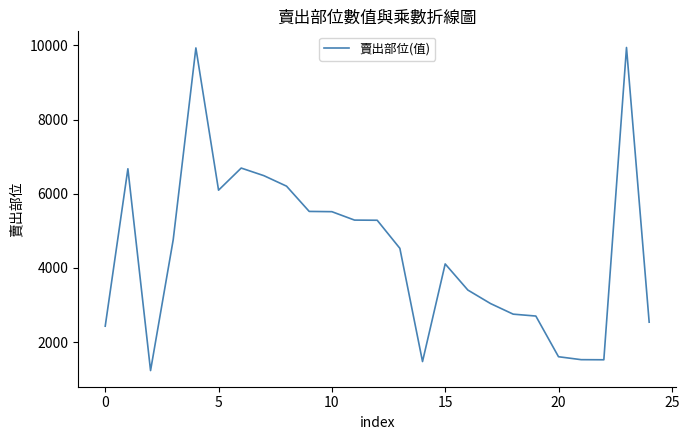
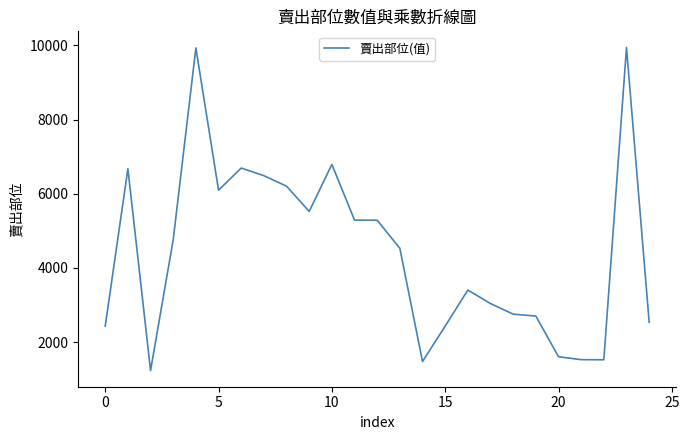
  {
    "0": 2400,
    "5": 6100,
-   "10": 5500,
-   "15": 4100,
+   "10": 6800,
+   "15": 2400,
    "20": 1600
  }
